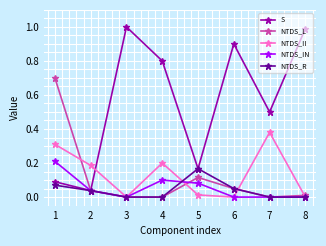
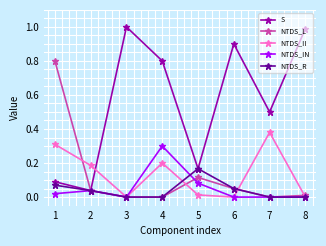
  {
    "NTDS_L": {
-     "1": 0.7,
+     "1": 0.8,
      "5": 0.12
    },
    "NTDS_II": {
      "1": 0.31,
      "2": 0.19,
      "4": 0.20,
      "5": 0.01,
      "7": 0.38
    },
    "NTDS_IN": {
-     "1": 0.21,
-     "4": 0.1,
+     "1": 0.02,
+     "4": 0.3,
      "5": 0.08
    }
  }
